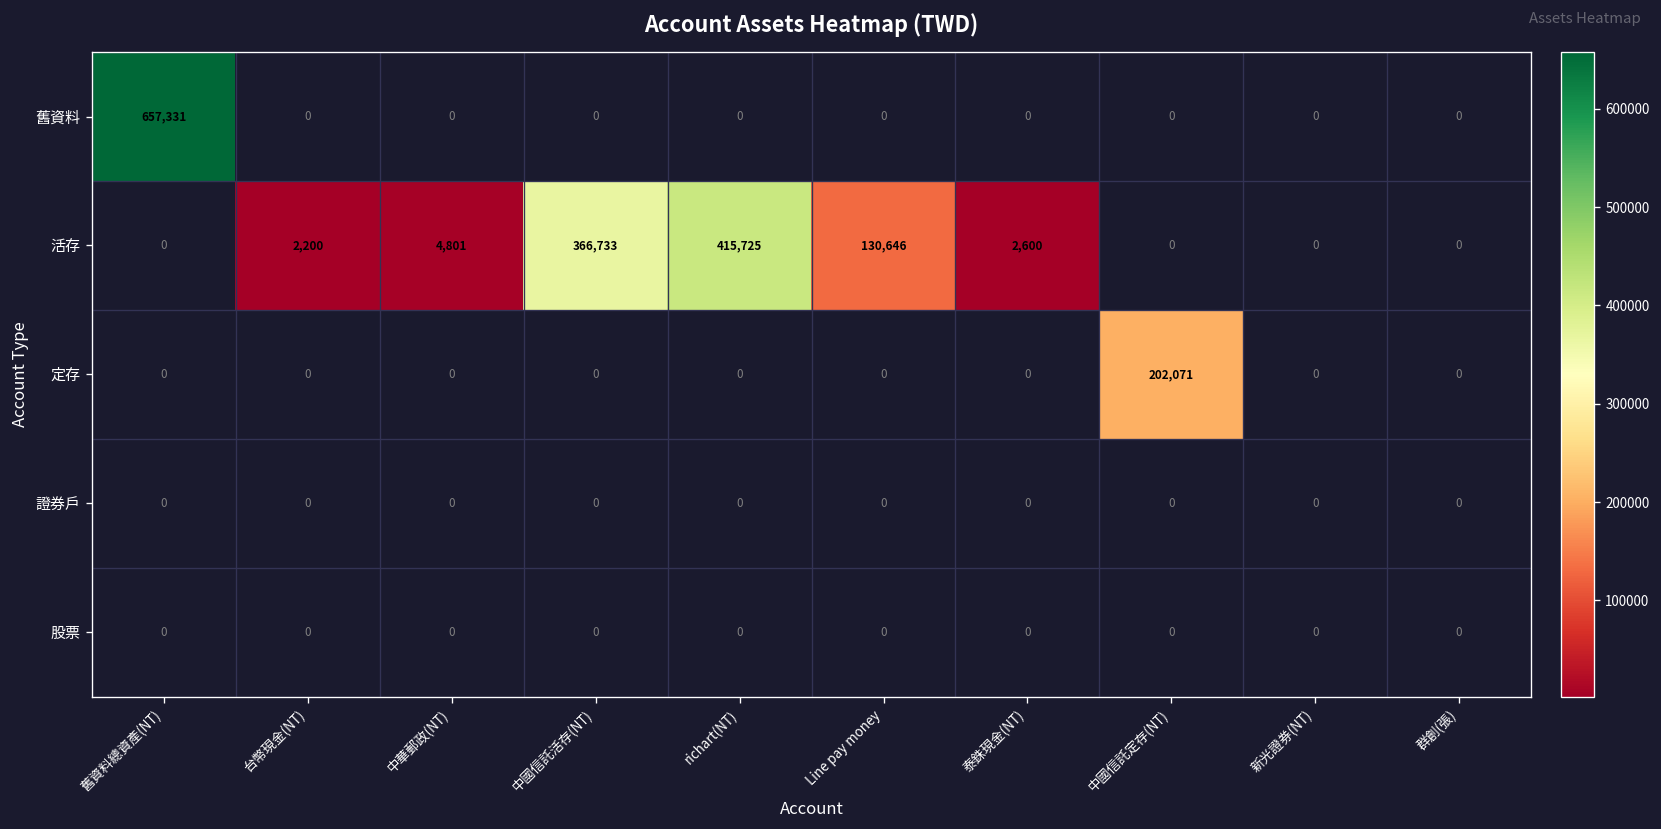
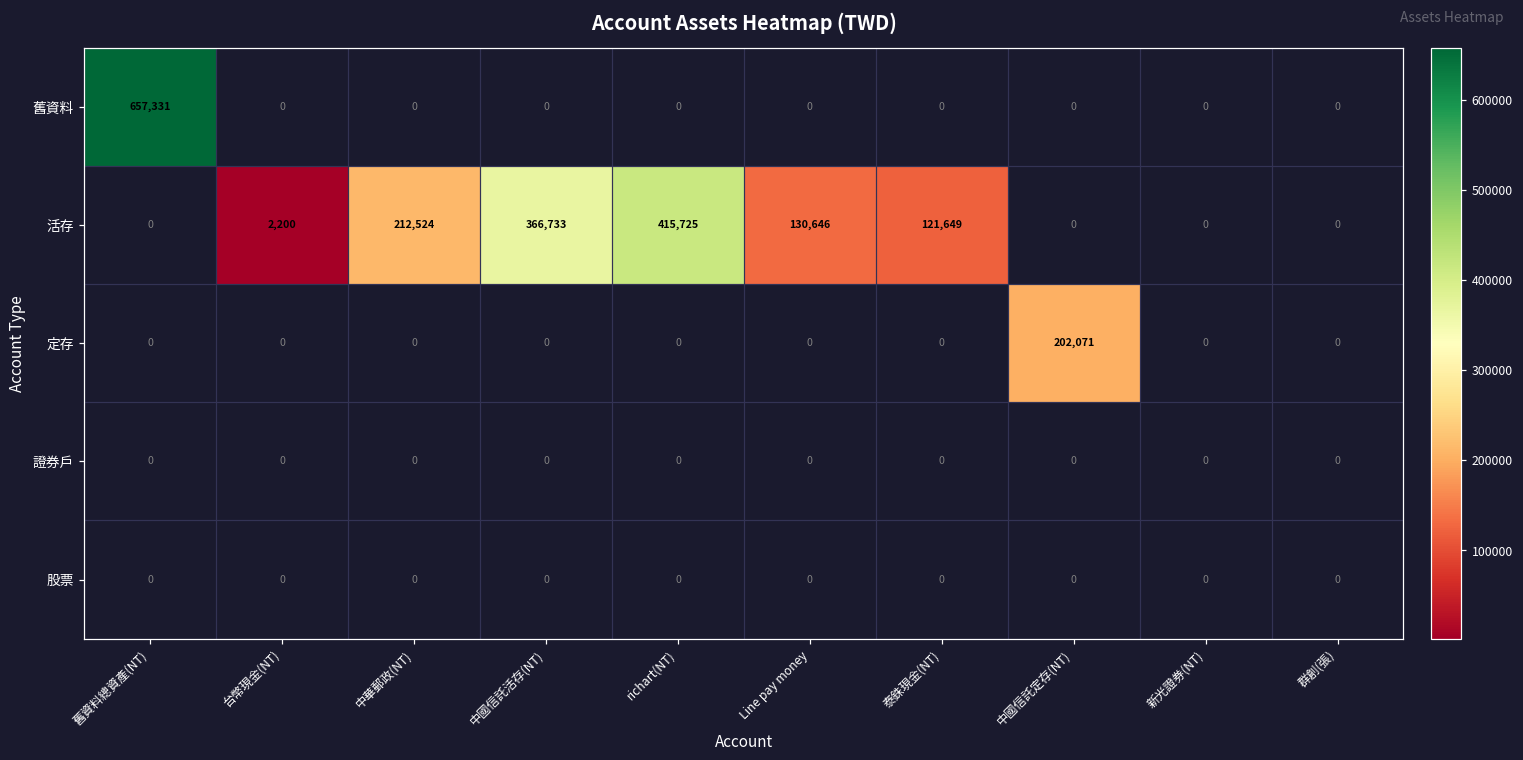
  {
    "舊資料": {
      "舊資料總資產(NT)": "657,331"
    },
    "活存": {
      "台幣現金(NT)": "2,200",
-     "中華郵政(NT)": "4,801",
+     "中華郵政(NT)": "212,524",
      "中國信託活存(NT)": "366,733",
      "richart(NT)": "415,725",
      "Line pay money": "130,646",
-     "泰銖現金(NT)": "2,600"
+     "泰銖現金(NT)": "121,649"
    },
    "定存": {
      "中國信託定存(NT)": "202,071"
    }
  }
